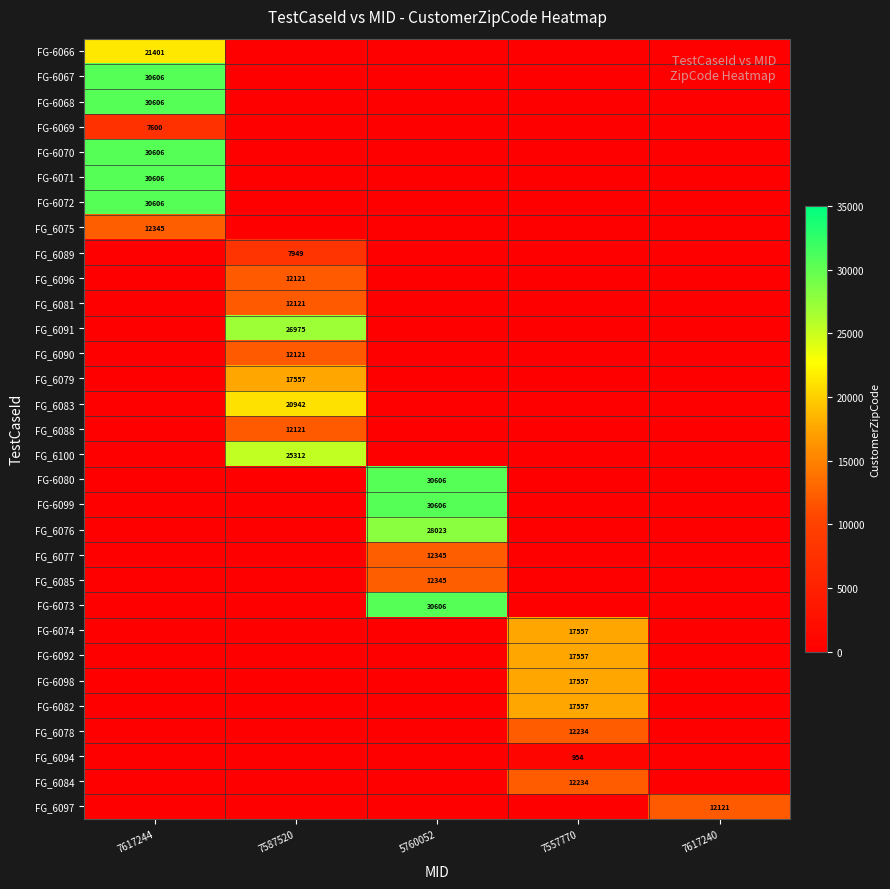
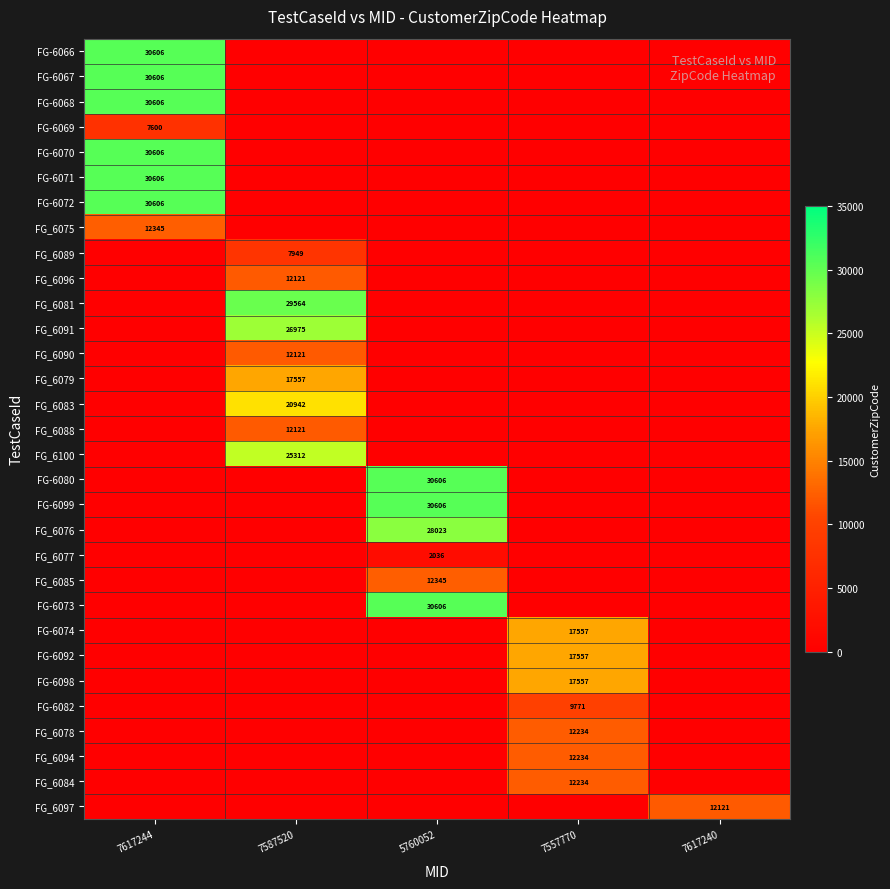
  {
    "FG-6066": {
-     "7617244": 21401
+     "7617244": 30606
    },
    "FG-6067": {
      "7617244": 30606
    },
    "FG-6068": {
      "7617244": 30606
    },
    "FG-6069": {
      "7617244": 7600
    },
    "FG-6070": {
      "7617244": 30606
    },
    "FG-6071": {
      "7617244": 30606
    },
    "FG-6072": {
      "7617244": 30606
    },
    "FG_6075": {
      "7617244": 12345
    },
    "FG_6089": {
      "7587520": 7949
    },
    "FG_6096": {
      "7587520": 12121
    },
    "FG_6081": {
-     "7587520": 12121
+     "7587520": 29564
    },
    "FG_6091": {
      "7587520": 26975
    },
    "FG_6090": {
      "7587520": 12121
    },
    "FG_6079": {
      "7587520": 17557
    },
    "FG_6083": {
      "7587520": 20942
    },
    "FG_6088": {
      "7587520": 12121
    },
    "FG_6100": {
      "7587520": 25312
    },
    "FG-6080": {
      "5760052": 30606
    },
    "FG-6099": {
      "5760052": 30606
    },
    "FG_6076": {
      "5760052": 28023
    },
    "FG_6077": {
-     "5760052": 12345
+     "5760052": 2036
    },
    "FG_6085": {
      "5760052": 12345
    },
    "FG-6073": {
      "5760052": 30606
    },
    "FG-6074": {
      "7557770": 17557
    },
    "FG-6092": {
      "7557770": 17557
    },
    "FG-6098": {
      "7557770": 17557
    },
    "FG-6082": {
-     "7557770": 17557
+     "7557770": 9771
    },
    "FG_6078": {
      "7557770": 12234
    },
    "FG_6094": {
-     "7557770": 954
+     "7557770": 12234
    },
    "FG_6084": {
      "7557770": 12234
    },
    "FG_6097": {
      "7617240": 12121
    }
  }
